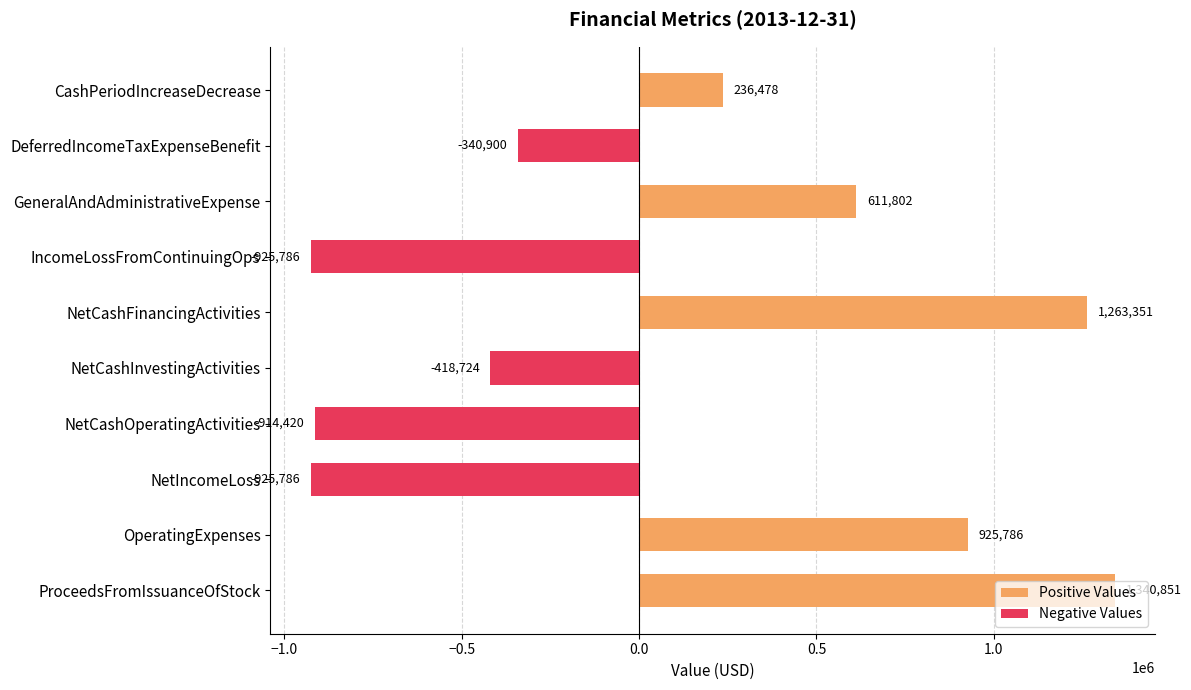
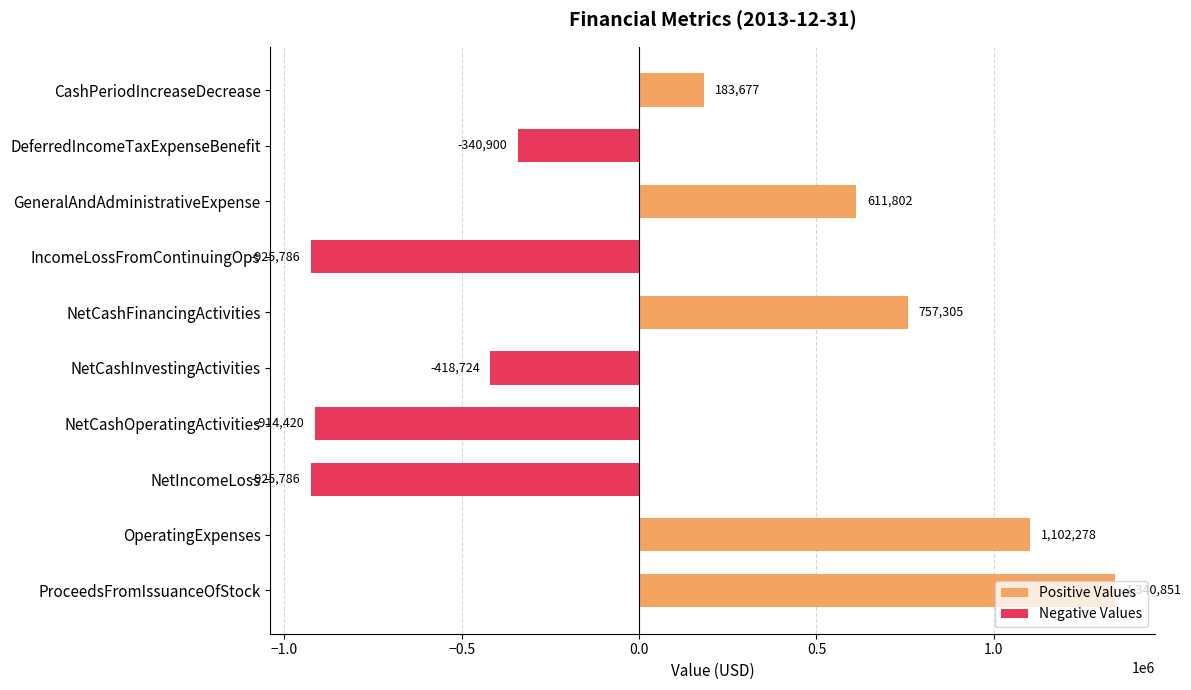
  {
    "Positive Values": {
-     "CashPeriodIncreaseDecrease": "236,478",
+     "CashPeriodIncreaseDecrease": "183,677",
      "GeneralAndAdministrativeExpense": "611,802",
-     "NetCashFinancingActivities": "1,263,351",
-     "OperatingExpenses": "925,786"
+     "NetCashFinancingActivities": "757,305",
+     "OperatingExpenses": "1,102,278"
    },
    "Negative Values": {
      "DeferredIncomeTaxExpenseBenefit": "-340,900",
      "IncomeLossFromContinuingOps": "-925,786",
      "NetCashInvestingActivities": "-418,724",
      "NetCashOperatingActivities": "-914,420",
      "NetIncomeLoss": "-925,786"
    }
  }
